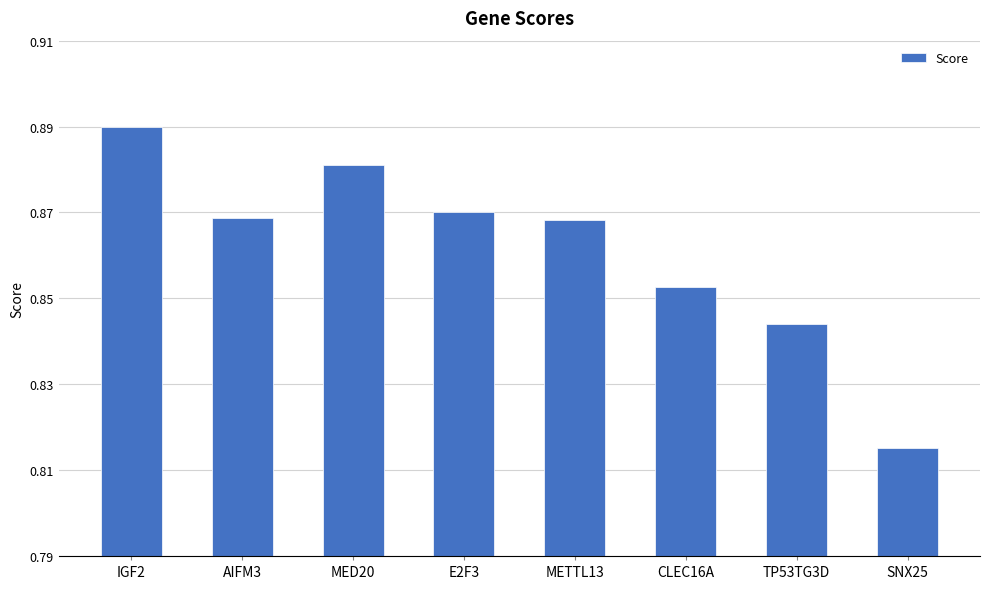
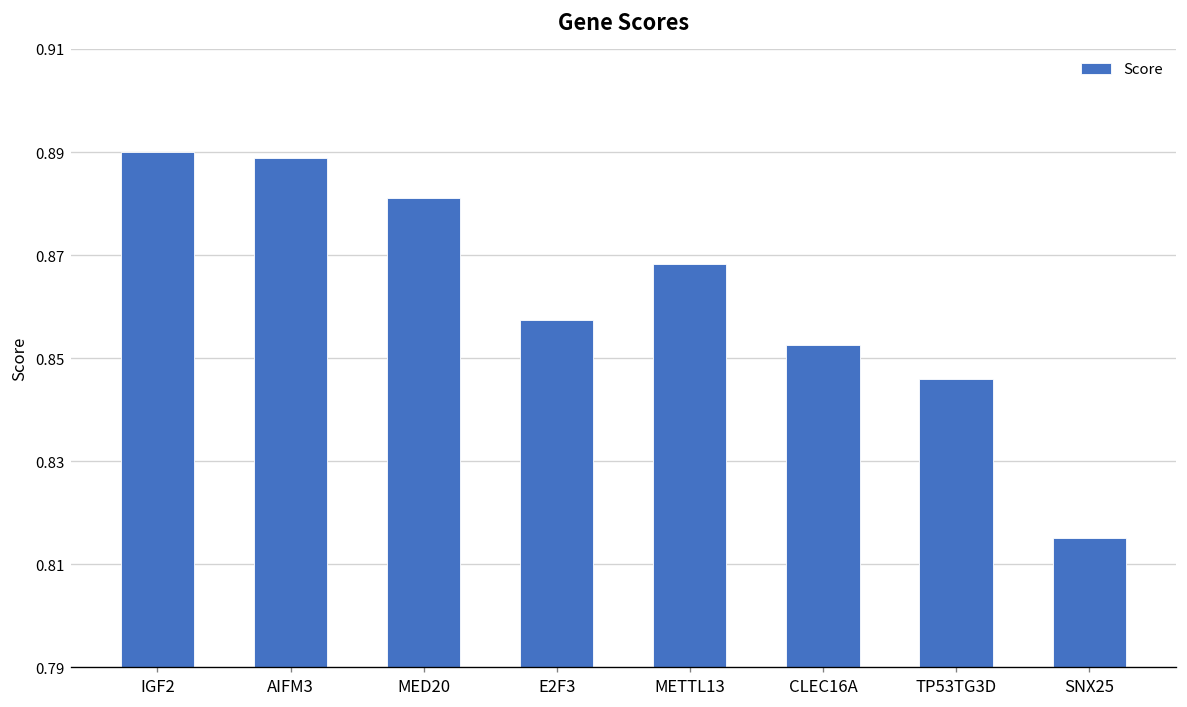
  {
    "IGF2": 0.890,
-   "AIFM3": 0.869,
+   "AIFM3": 0.889,
    "MED20": 0.881,
-   "E2F3": 0.870,
+   "E2F3": 0.857,
    "METTL13": 0.868,
    "CLEC16A": 0.853,
-   "TP53TG3D": 0.844,
+   "TP53TG3D": 0.846,
    "SNX25": 0.815
  }
